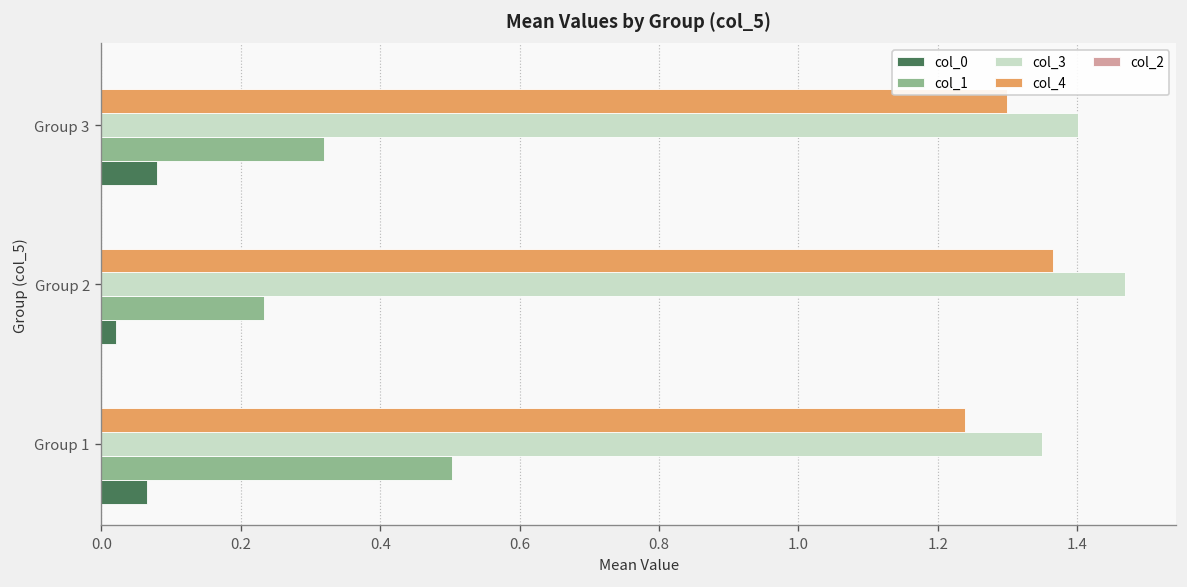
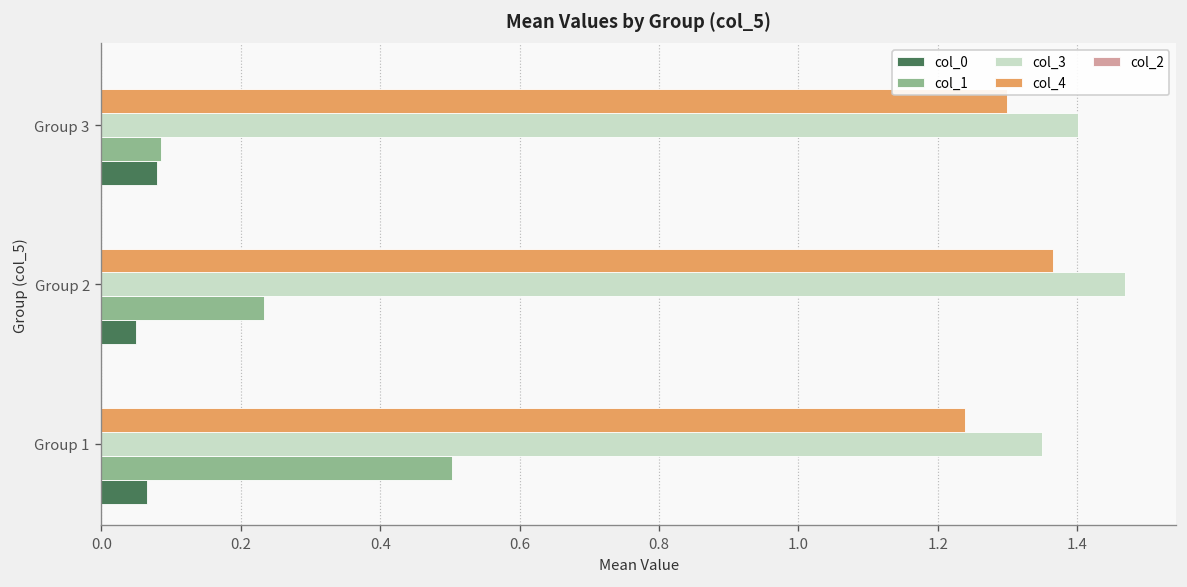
  {
    "col_0": {
      "Group 3": 0.08,
-     "Group 2": 0.02,
+     "Group 2": 0.05,
      "Group 1": 0.07
    },
    "col_1": {
-     "Group 3": 0.32,
+     "Group 3": 0.09,
      "Group 2": 0.23,
      "Group 1": 0.50
    },
    "col_3": {
      "Group 3": 1.40,
      "Group 2": 1.47,
      "Group 1": 1.35
    },
    "col_4": {
      "Group 3": 1.30,
      "Group 2": 1.37,
      "Group 1": 1.24
    },
    "col_2": {
      "Group 3": 0.00,
      "Group 2": 0.00,
      "Group 1": 0.00
    }
  }
